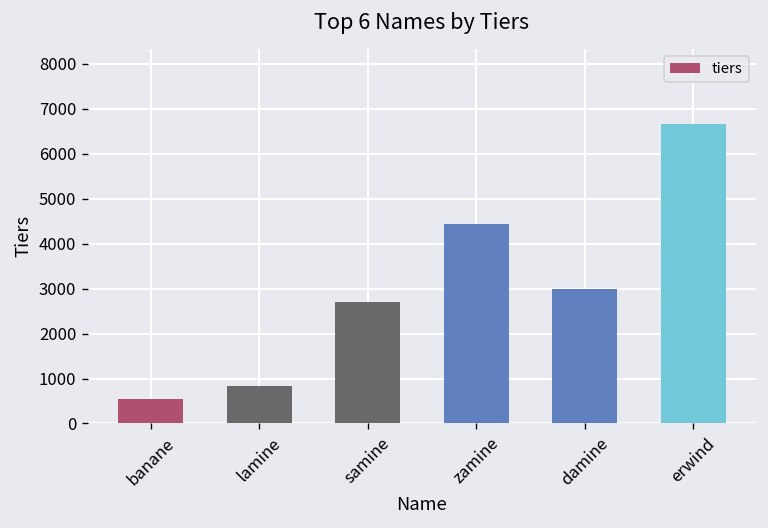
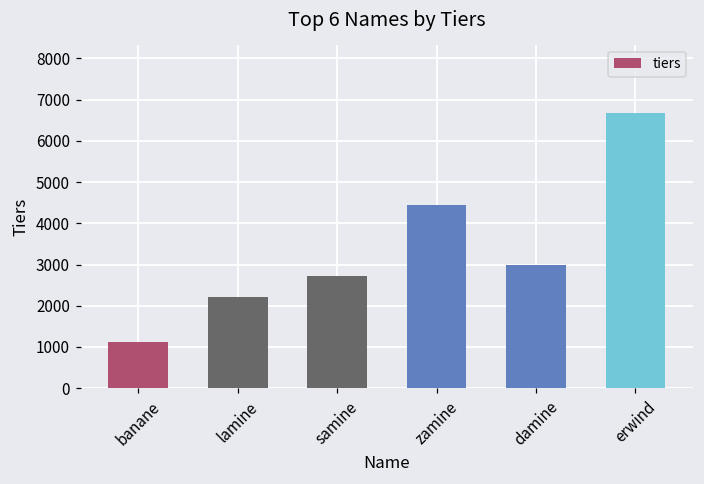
  {
-   "banane": 500,
-   "lamine": 800,
+   "banane": 1100,
+   "lamine": 2200,
    "samine": 2700,
    "zamine": 4400,
    "damine": 3000,
    "erwind": 6700
  }
